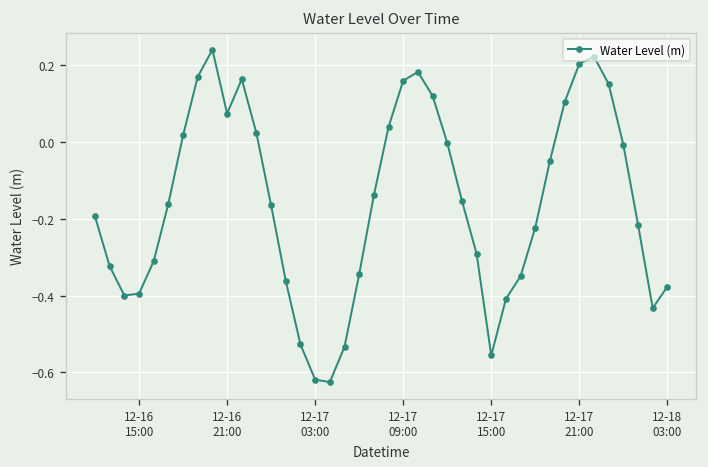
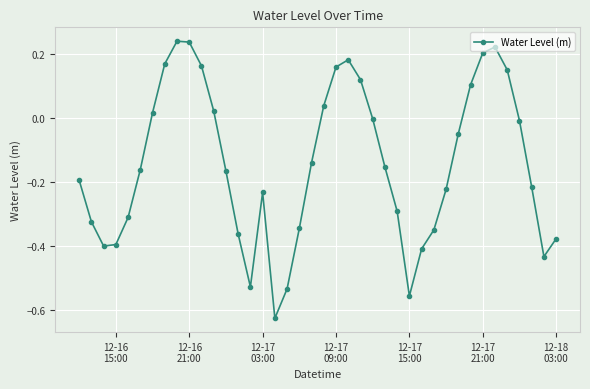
  {
    "12-16 15:00": -0.40,
-   "12-16 21:00": 0.07,
-   "12-17 03:00": -0.62,
+   "12-16 21:00": 0.24,
+   "12-17 03:00": -0.23,
    "12-17 09:00": 0.16,
    "12-17 15:00": -0.56,
    "12-17 21:00": 0.20,
    "12-18 03:00": -0.38
  }
